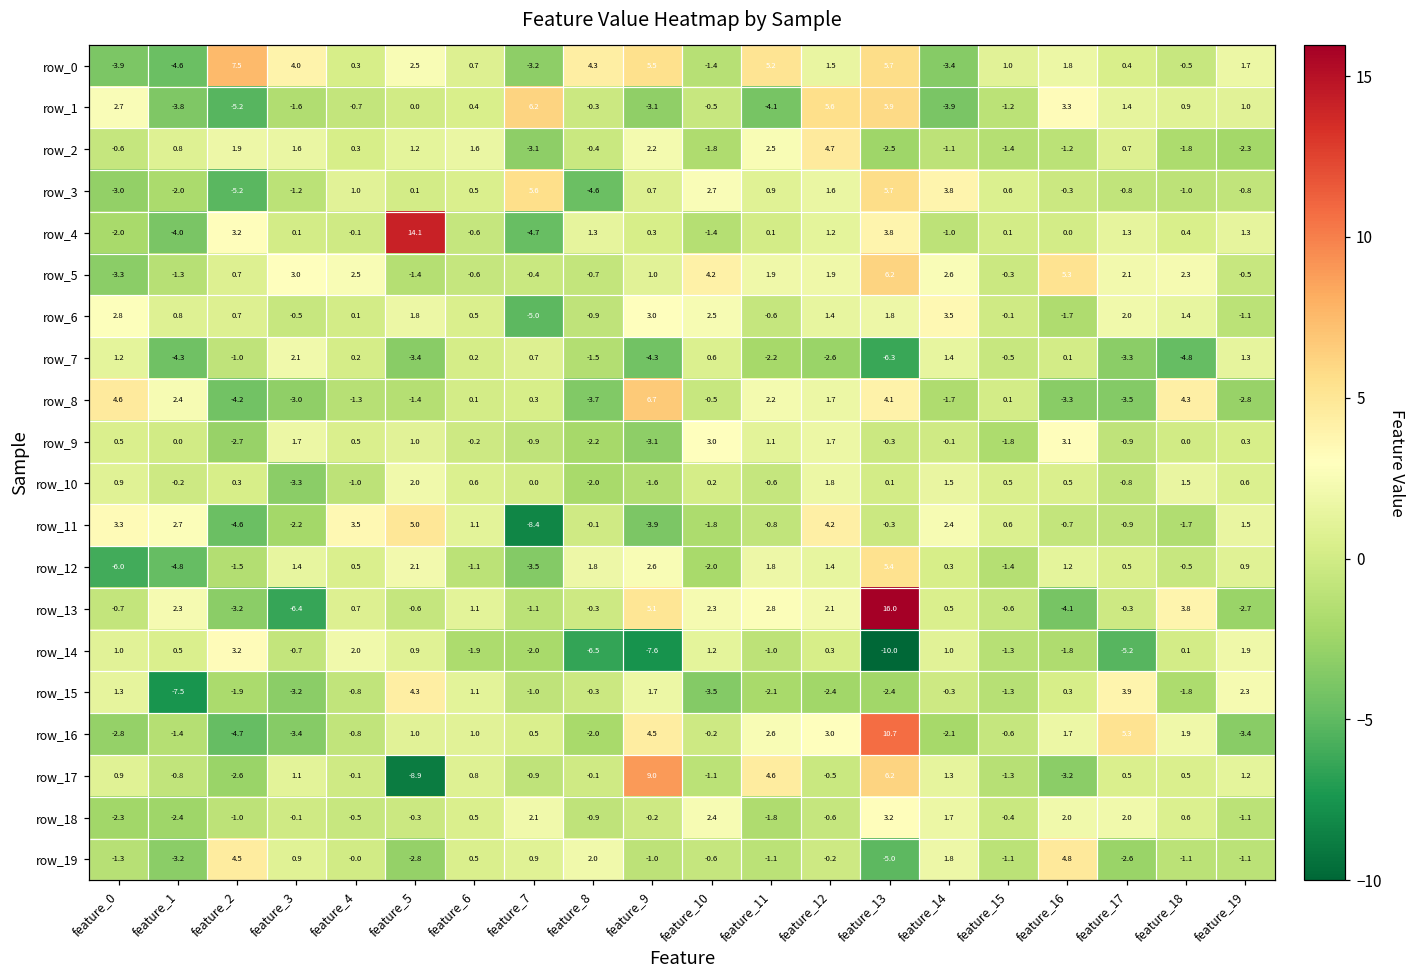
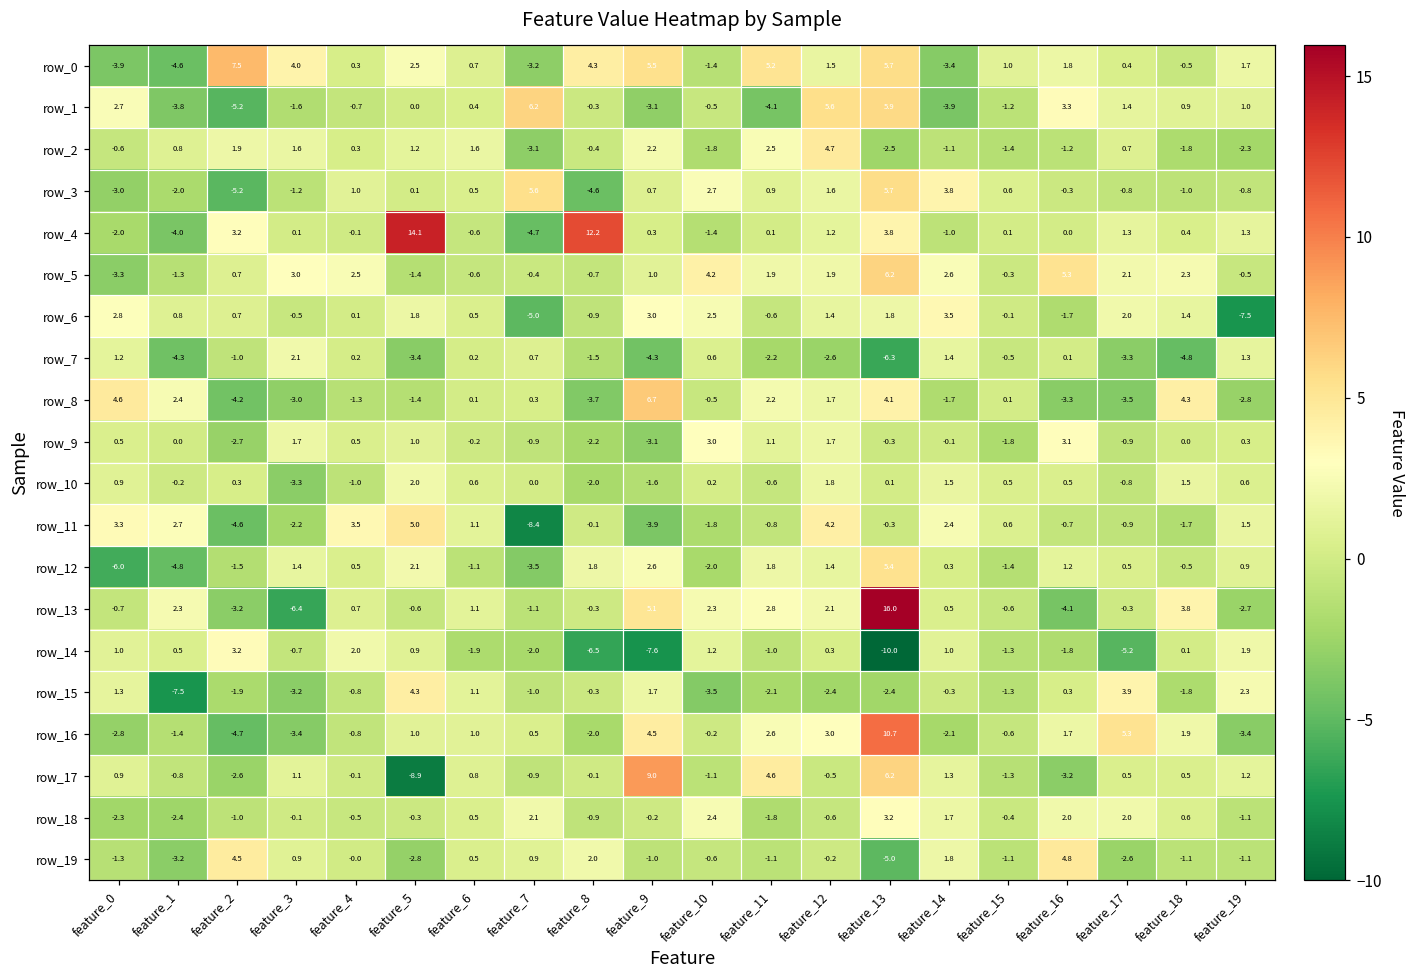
  {
    "row_4": {
      "feature_0": -2.0,
      "feature_1": -4.0,
      "feature_2": 3.2,
      "feature_3": 0.1,
      "feature_4": -0.1,
      "feature_5": 14.1,
      "feature_6": -0.6,
      "feature_7": -4.7,
-     "feature_8": 1.3,
+     "feature_8": 12.2,
      "feature_9": 0.3,
      "feature_10": -1.4,
      "feature_11": 0.1,
      "feature_12": 1.2,
      "feature_13": 3.8,
      "feature_14": -1.0,
      "feature_15": 0.1,
      "feature_16": 0.0,
      "feature_17": 1.3,
      "feature_18": 0.4,
      "feature_19": 1.3
    },
    "row_6": {
      "feature_0": 2.8,
      "feature_1": 0.8,
      "feature_2": 0.7,
      "feature_3": -0.5,
      "feature_4": 0.1,
      "feature_5": 1.8,
      "feature_6": 0.5,
      "feature_7": -5.0,
      "feature_8": -0.9,
      "feature_9": 3.0,
      "feature_10": 2.5,
      "feature_11": -0.6,
      "feature_12": 1.4,
      "feature_13": 1.8,
      "feature_14": 3.5,
      "feature_15": -0.1,
      "feature_16": -1.7,
      "feature_17": 2.0,
      "feature_18": 1.4,
-     "feature_19": -1.1
+     "feature_19": -7.5
    }
  }
